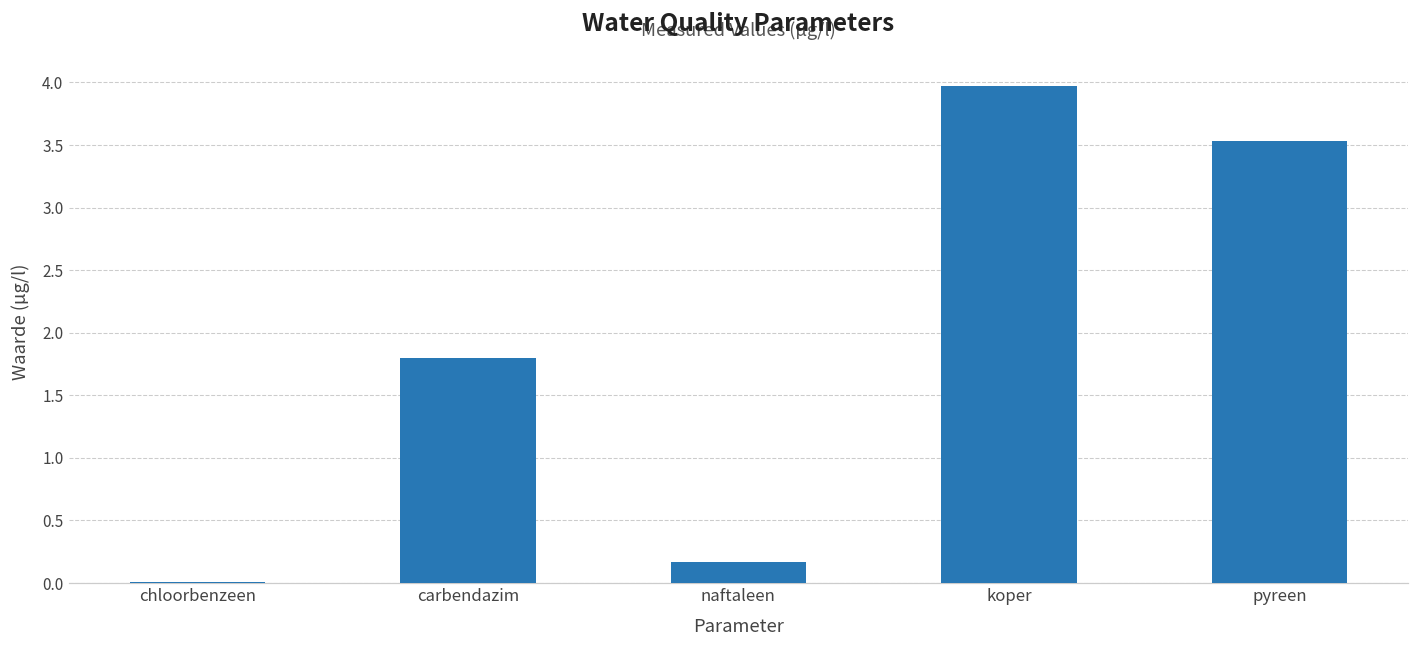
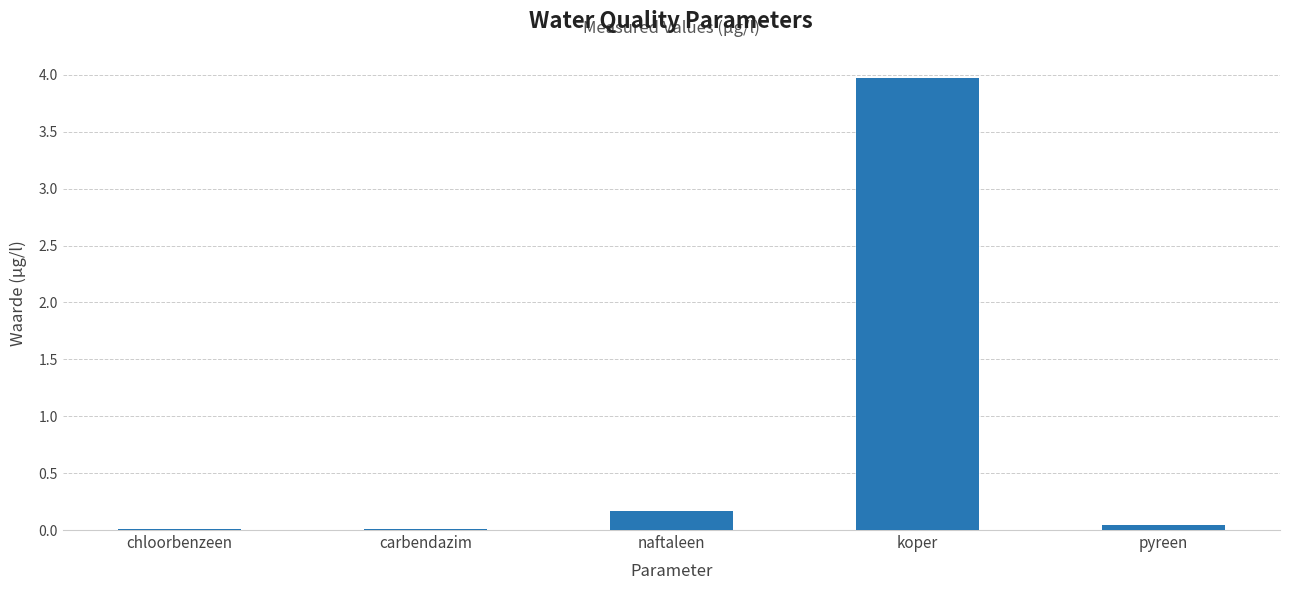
  {
-   "carbendazim": 1.80,
+   "carbendazim": 0.01,
    "naftaleen": 0.17,
    "koper": 3.97,
-   "pyreen": 3.53
+   "pyreen": 0.04
  }
